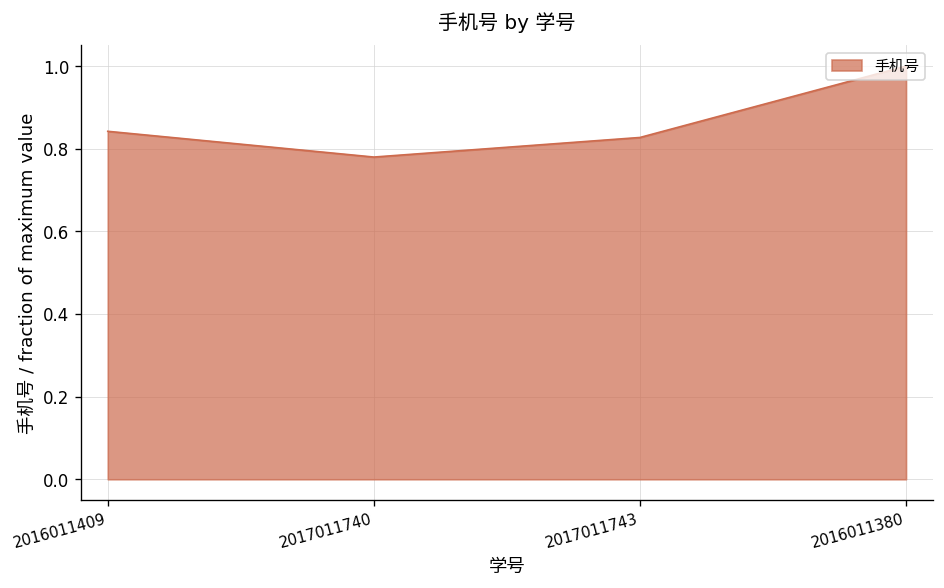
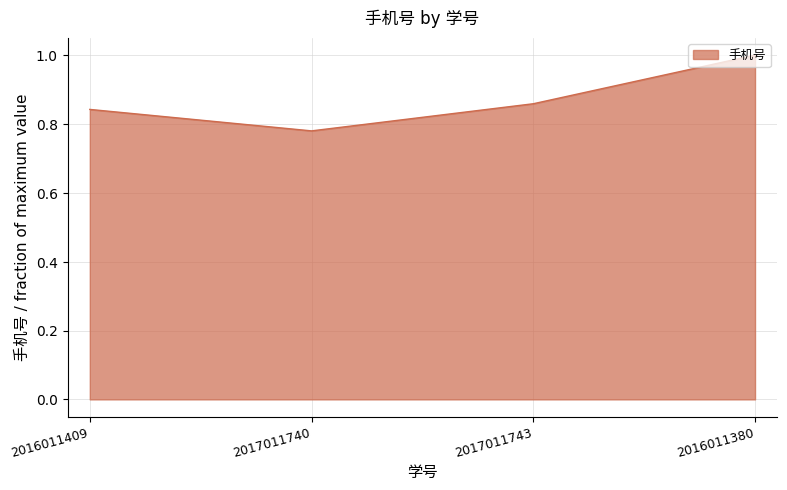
  {
    "2016011409": 0.84,
    "2017011740": 0.78,
-   "2017011743": 0.83
+   "2017011743": 0.86
  }
